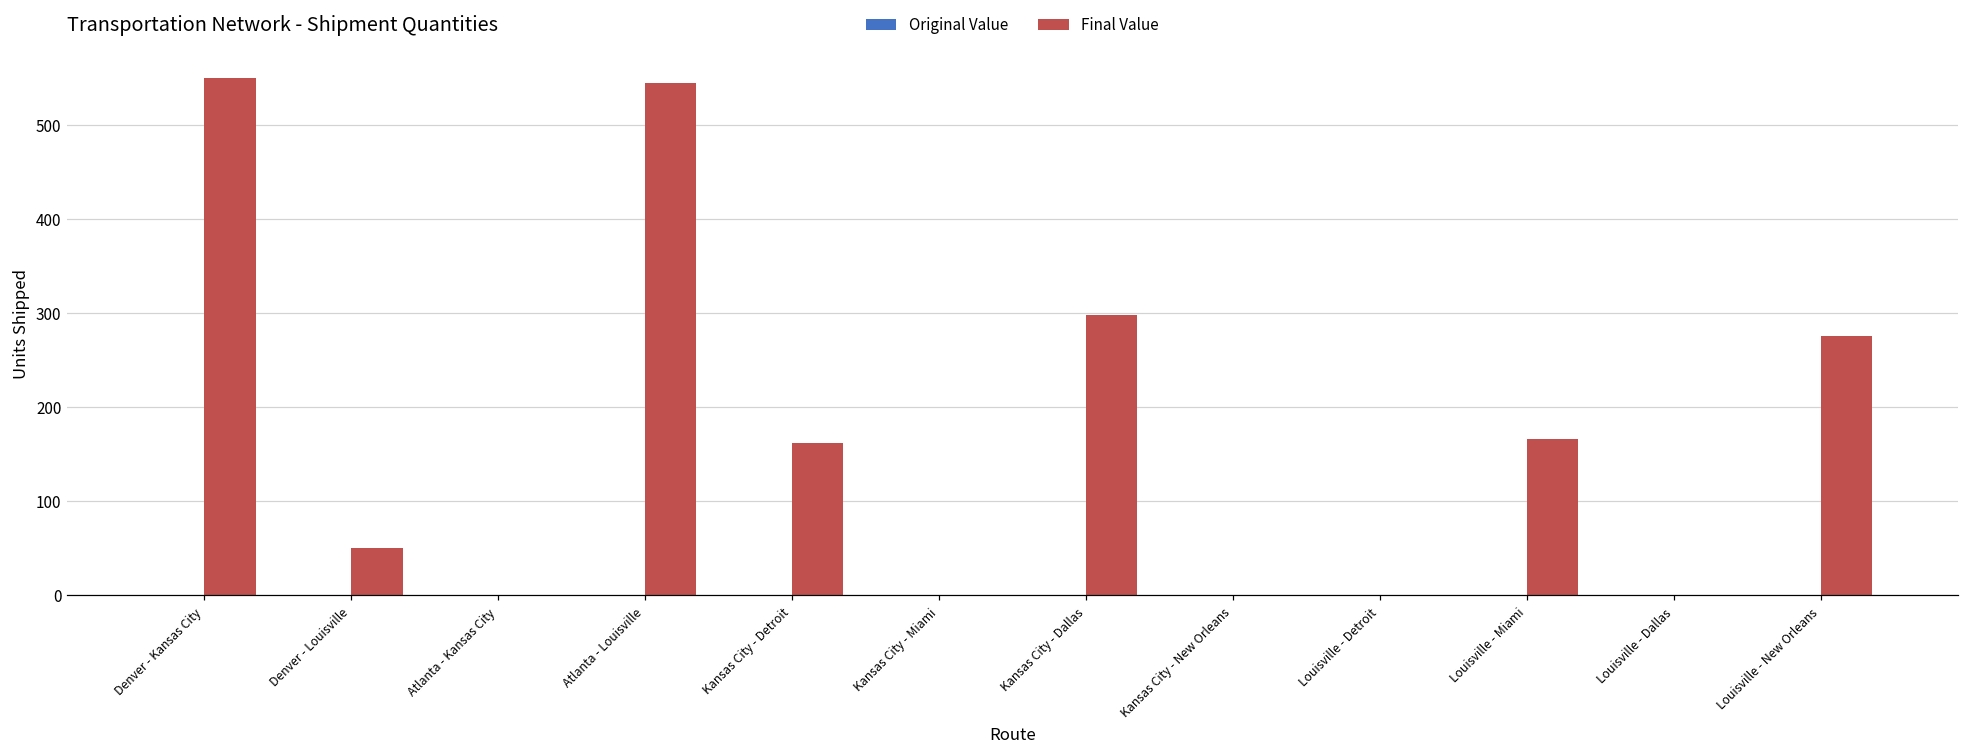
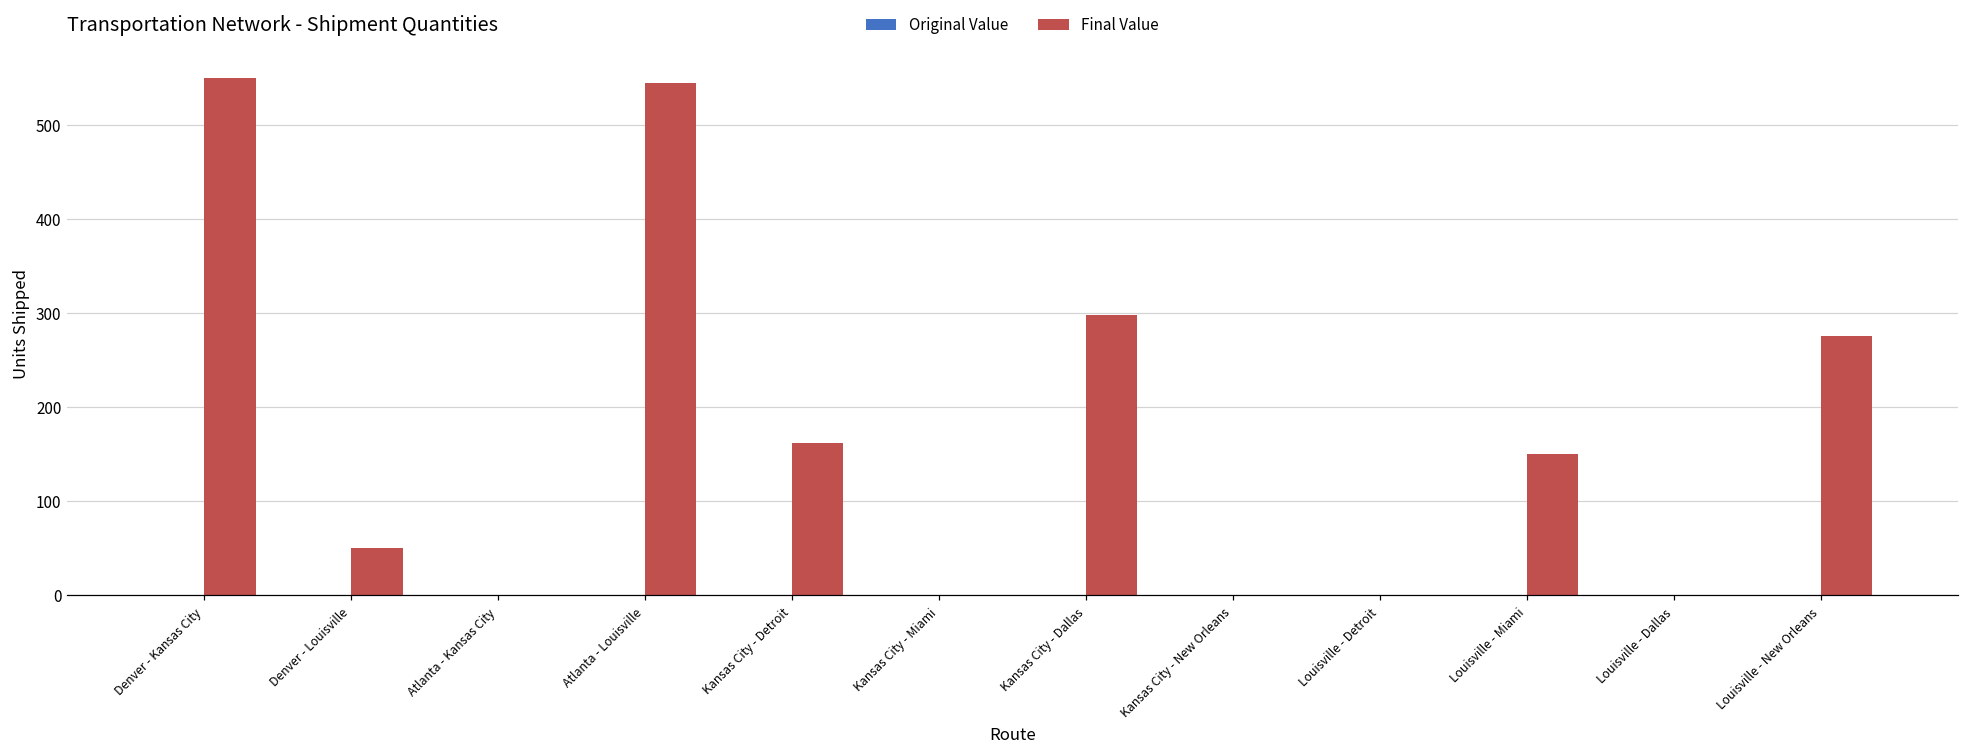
  {
    "Original Value": {
      "Denver - Kansas City": 0,
      "Denver - Louisville": 0,
      "Atlanta - Kansas City": 0,
      "Atlanta - Louisville": 0,
      "Kansas City - Detroit": 0,
      "Kansas City - Miami": 0,
      "Kansas City - Dallas": 0,
      "Kansas City - New Orleans": 0,
      "Louisville - Detroit": 0,
      "Louisville - Miami": 0,
      "Louisville - Dallas": 0,
      "Louisville - New Orleans": 0
    },
    "Final Value": {
      "Denver - Kansas City": 550,
      "Denver - Louisville": 50,
      "Atlanta - Kansas City": 0,
      "Atlanta - Louisville": 540,
      "Kansas City - Detroit": 160,
      "Kansas City - Miami": 0,
      "Kansas City - Dallas": 300,
      "Kansas City - New Orleans": 0,
      "Louisville - Detroit": 0,
-     "Louisville - Miami": 170,
+     "Louisville - Miami": 150,
      "Louisville - Dallas": 0,
      "Louisville - New Orleans": 280
    }
  }
